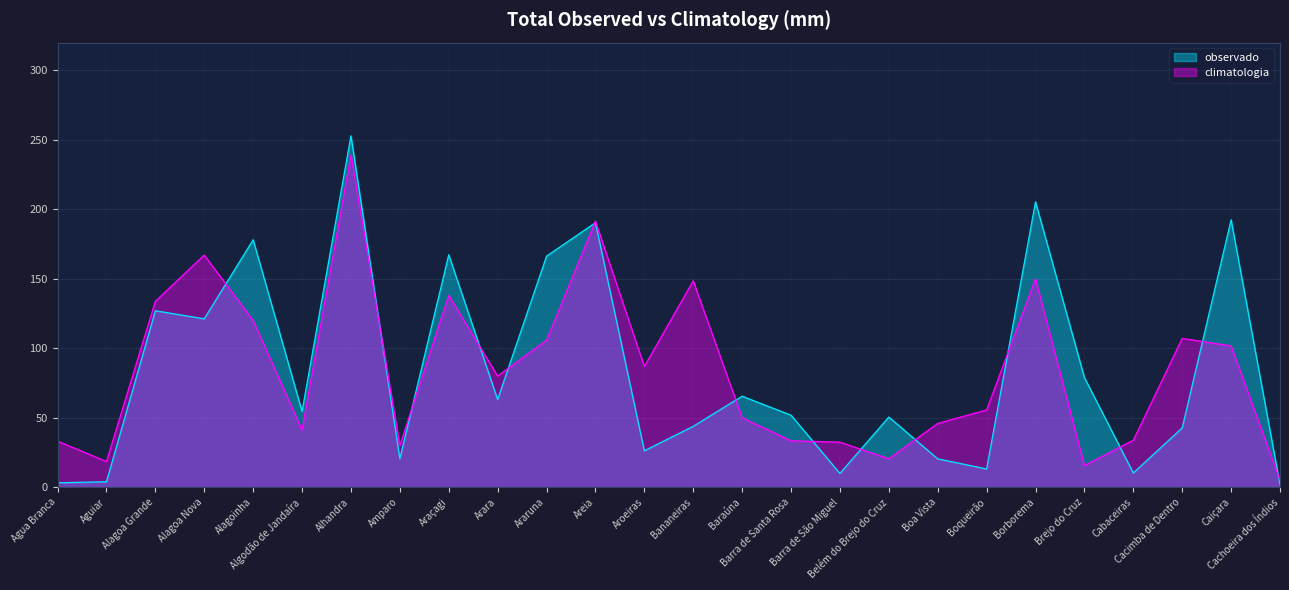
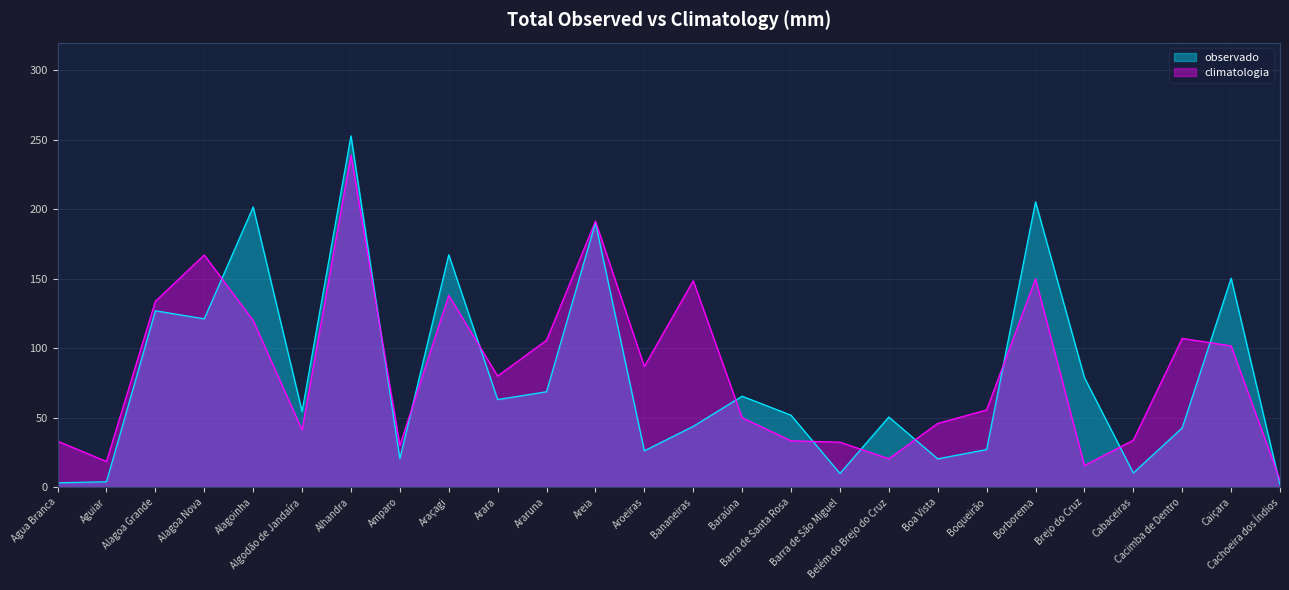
  {
    "observado": {
      "Agua Branca": 3,
      "Aguiar": 4,
      "Alagoa Grande": 127,
      "Alagoa Nova": 121,
-     "Alagoinha": 178,
+     "Alagoinha": 202,
      "Algodão de Jandaíra": 55,
      "Alhandra": 253,
      "Amparo": 21,
      "Araçagi": 167,
      "Arara": 63,
-     "Araruna": 166,
+     "Araruna": 69,
      "Aroeiras": 26,
      "Bananeiras": 44,
      "Baraúna": 66,
      "Barra de Santa Rosa": 52,
      "Barra de São Miguel": 10,
      "Belém do Brejo do Cruz": 51,
      "Boa Vista": 20,
-     "Boqueirão": 13,
+     "Boqueirão": 27,
      "Borborema": 205,
      "Brejo do Cruz": 79,
      "Cabaceiras": 10,
      "Cacimba de Dentro": 43,
-     "Caiçara": 193,
+     "Caiçara": 150,
      "Cachoeira dos Índios": 2
    },
    "climatologia": {
      "Agua Branca": 33,
      "Aguiar": 19,
      "Alagoa Grande": 134,
      "Alagoa Nova": 167,
      "Alagoinha": 120,
      "Algodão de Jandaíra": 41,
      "Alhandra": 239,
      "Amparo": 30,
      "Araçagi": 138,
      "Arara": 80,
      "Araruna": 106,
      "Aroeiras": 87,
      "Bananeiras": 149,
      "Baraúna": 50,
      "Barra de Santa Rosa": 33,
      "Barra de São Miguel": 32,
      "Belém do Brejo do Cruz": 21,
      "Boa Vista": 46,
      "Boqueirão": 56,
      "Borborema": 150,
      "Brejo do Cruz": 16,
      "Cabaceiras": 34,
      "Cacimba de Dentro": 107,
      "Caiçara": 102,
      "Cachoeira dos Índios": 5
    }
  }
